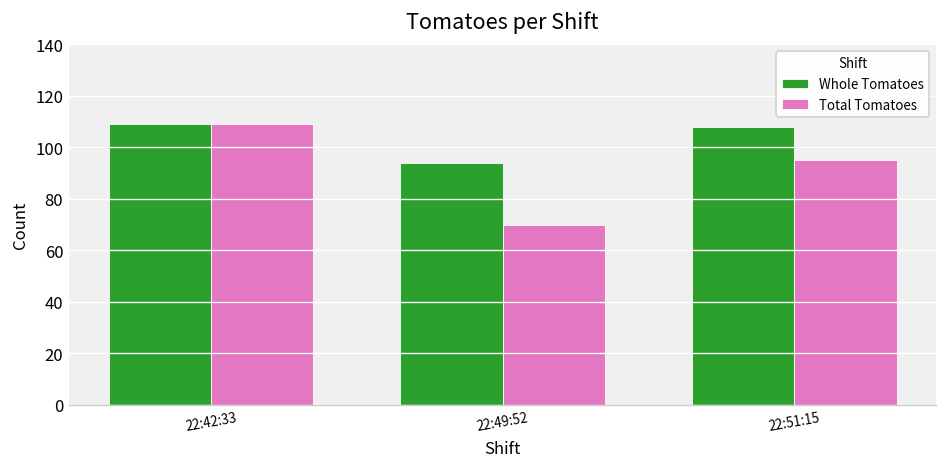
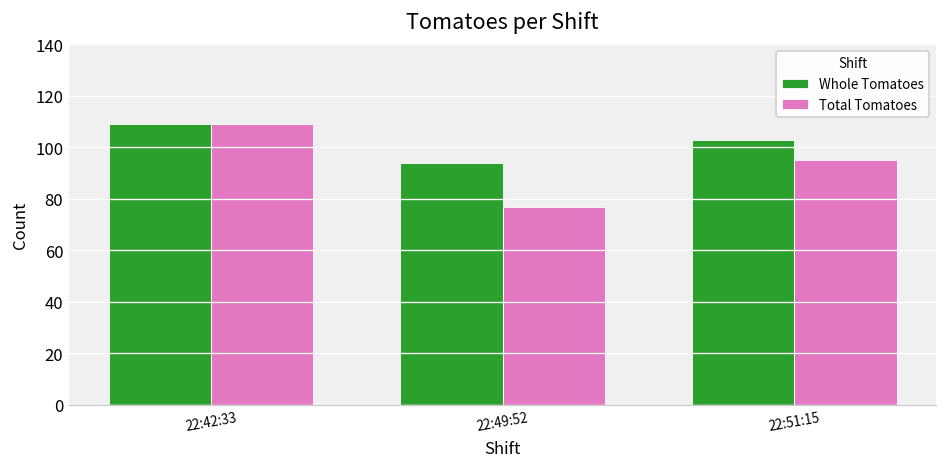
  {
    "Whole Tomatoes": {
      "22:42:33": 109,
      "22:49:52": 94,
-     "22:51:15": 108
+     "22:51:15": 103
    },
    "Total Tomatoes": {
      "22:42:33": 109,
-     "22:49:52": 70,
+     "22:49:52": 77,
      "22:51:15": 95
    }
  }
